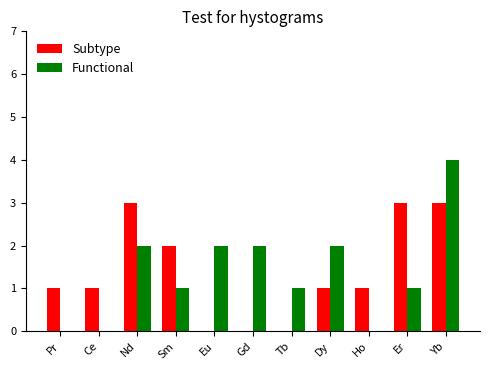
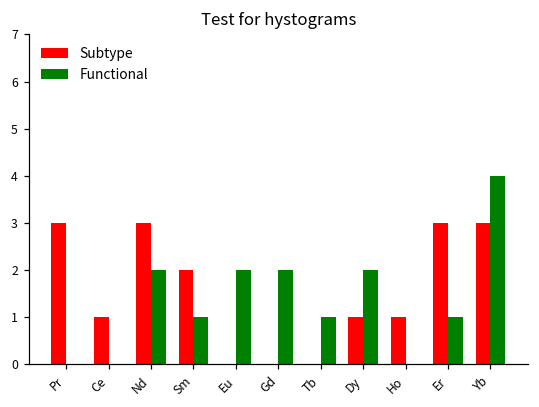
  {
    "Subtype": {
-     "Pr": 1,
+     "Pr": 3,
      "Ce": 1,
      "Nd": 3,
      "Sm": 2,
      "Eu": 0,
      "Gd": 0,
      "Tb": 0,
      "Dy": 1,
      "Ho": 1,
      "Er": 3,
      "Yb": 3
    },
    "Functional": {
      "Pr": 0,
      "Ce": 0,
      "Nd": 2,
      "Sm": 1,
      "Eu": 2,
      "Gd": 2,
      "Tb": 1,
      "Dy": 2,
      "Ho": 0,
      "Er": 1,
      "Yb": 4
    }
  }
